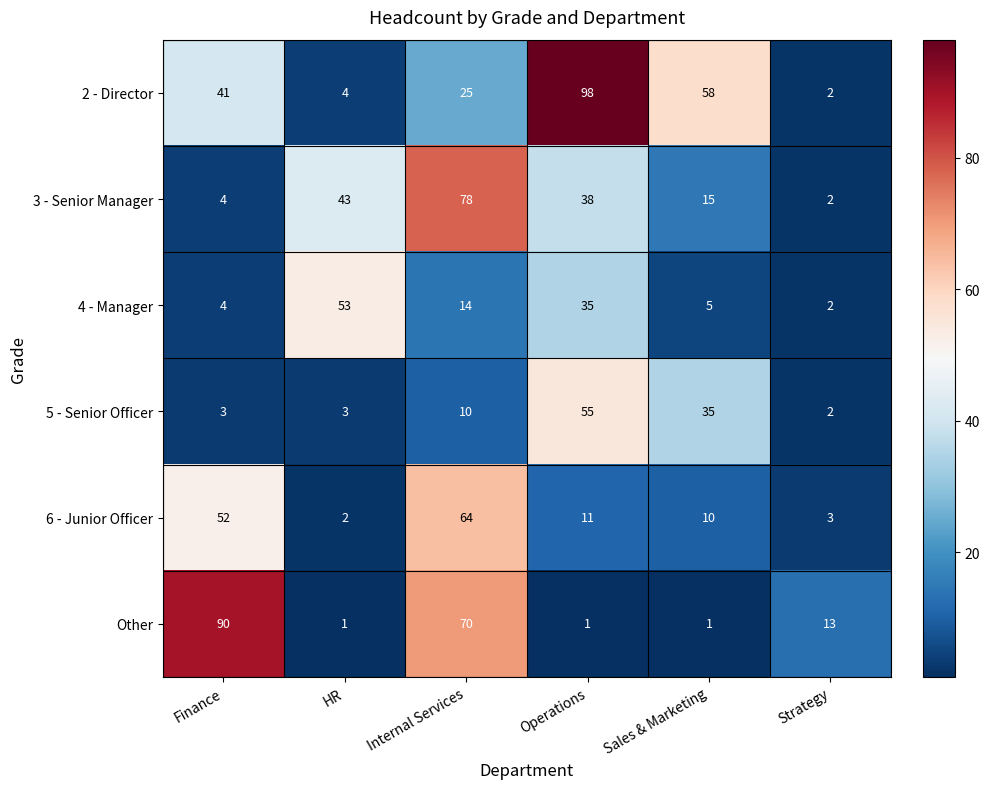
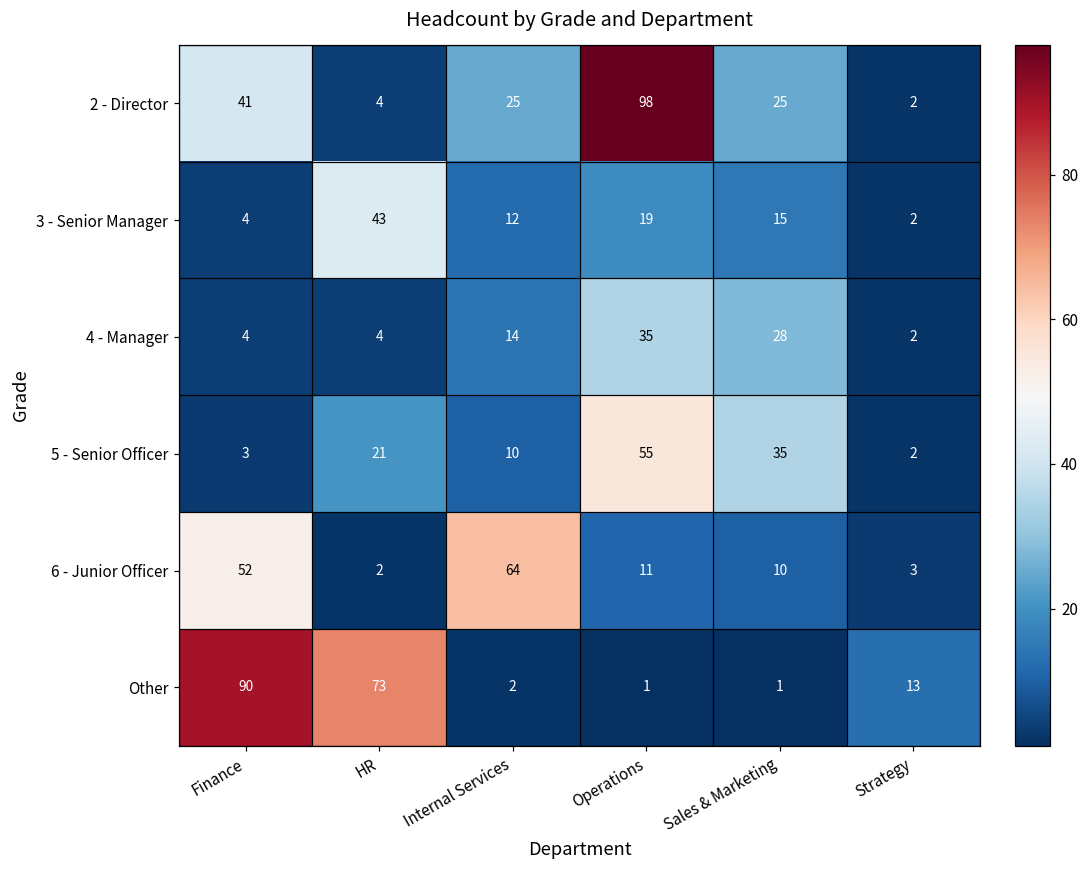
  {
    "2 - Director": {
      "Finance": 41,
      "HR": 4,
      "Internal Services": 25,
      "Operations": 98,
-     "Sales & Marketing": 58,
+     "Sales & Marketing": 25,
      "Strategy": 2
    },
    "3 - Senior Manager": {
      "Finance": 4,
      "HR": 43,
-     "Internal Services": 78,
-     "Operations": 38,
+     "Internal Services": 12,
+     "Operations": 19,
      "Sales & Marketing": 15,
      "Strategy": 2
    },
    "4 - Manager": {
      "Finance": 4,
-     "HR": 53,
+     "HR": 4,
      "Internal Services": 14,
      "Operations": 35,
-     "Sales & Marketing": 5,
+     "Sales & Marketing": 28,
      "Strategy": 2
    },
    "5 - Senior Officer": {
      "Finance": 3,
-     "HR": 3,
+     "HR": 21,
      "Internal Services": 10,
      "Operations": 55,
      "Sales & Marketing": 35,
      "Strategy": 2
    },
    "6 - Junior Officer": {
      "Finance": 52,
      "HR": 2,
      "Internal Services": 64,
      "Operations": 11,
      "Sales & Marketing": 10,
      "Strategy": 3
    },
    "Other": {
      "Finance": 90,
-     "HR": 1,
-     "Internal Services": 70,
+     "HR": 73,
+     "Internal Services": 2,
      "Operations": 1,
      "Sales & Marketing": 1,
      "Strategy": 13
    }
  }
